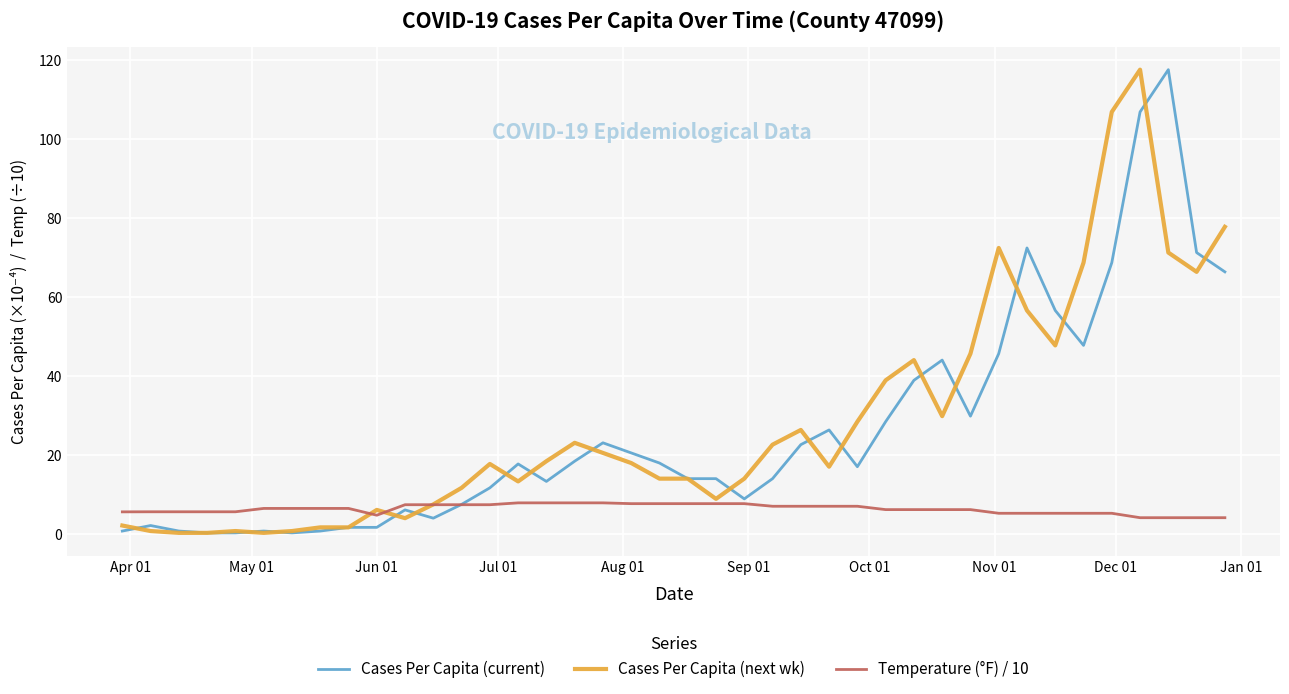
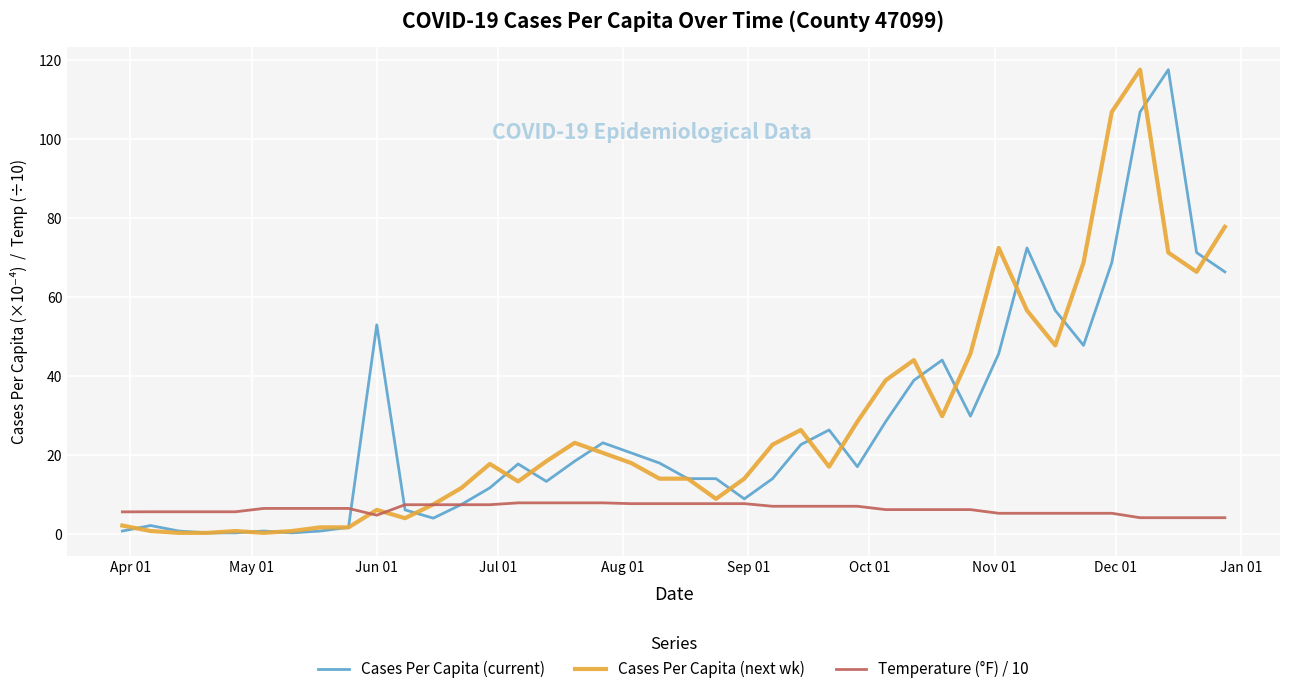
  {
    "Cases Per Capita (current)": {
-     "Jun 01": 2
+     "Jun 01": 53
    },
    "Cases Per Capita (next wk)": {
      "Jun 01": 6
    },
    "Temperature (°F) / 10": {
      "Jun 01": 5
    }
  }
